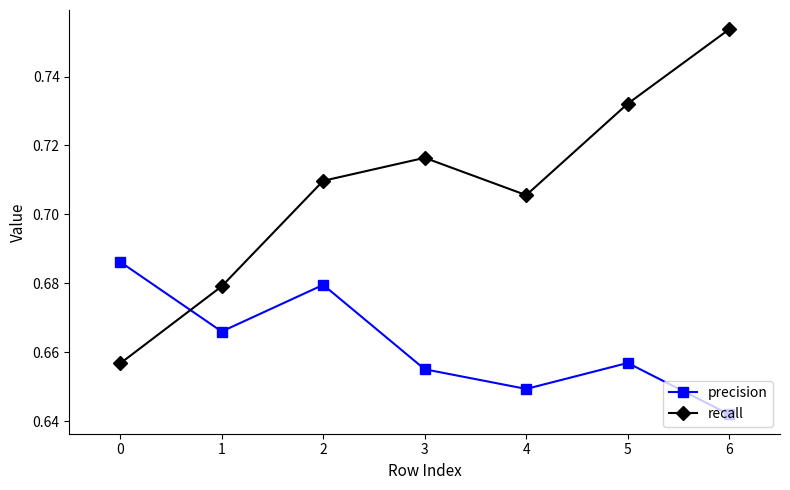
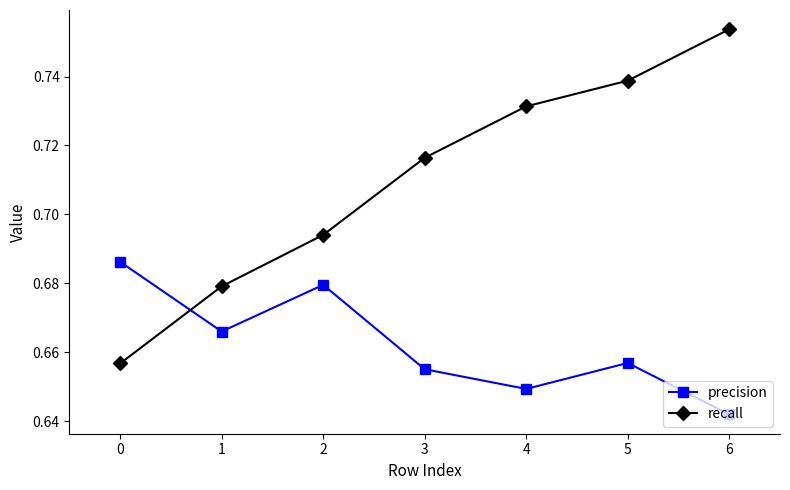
  {
    "precision": {
      "0": 0.686,
      "1": 0.666,
      "2": 0.680,
      "3": 0.655,
      "4": 0.649,
      "5": 0.657
    },
    "recall": {
      "0": 0.657,
      "1": 0.679,
-     "2": 0.710,
+     "2": 0.694,
      "3": 0.716,
-     "4": 0.706,
-     "5": 0.732,
+     "4": 0.731,
+     "5": 0.739,
      "6": 0.754
    }
  }
